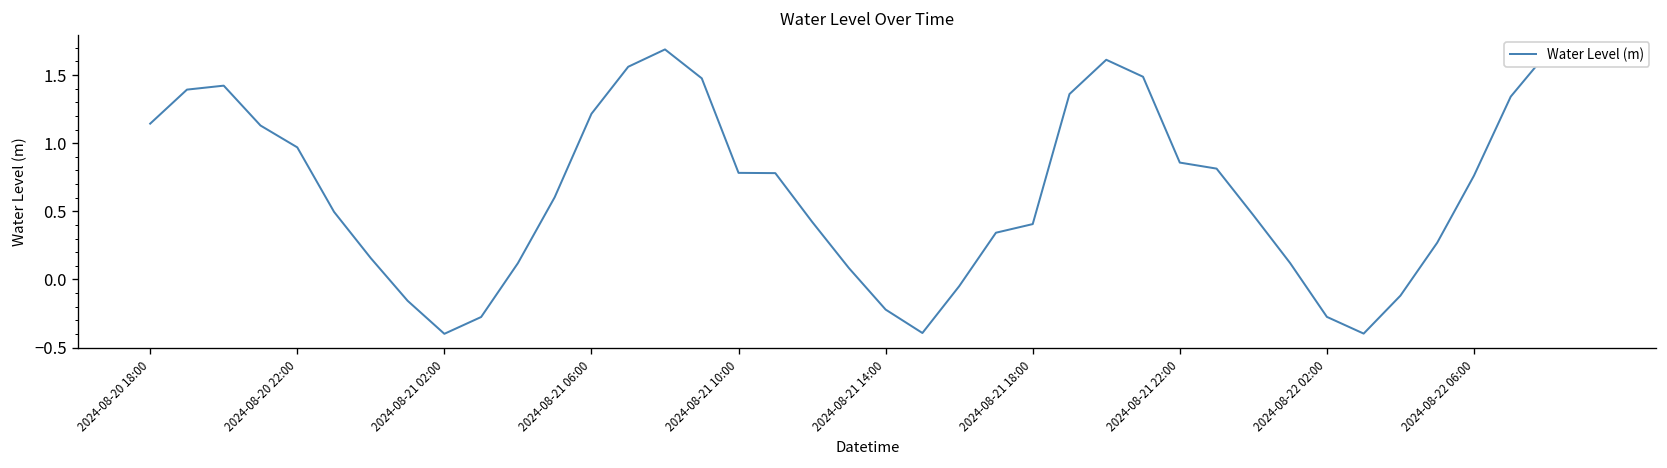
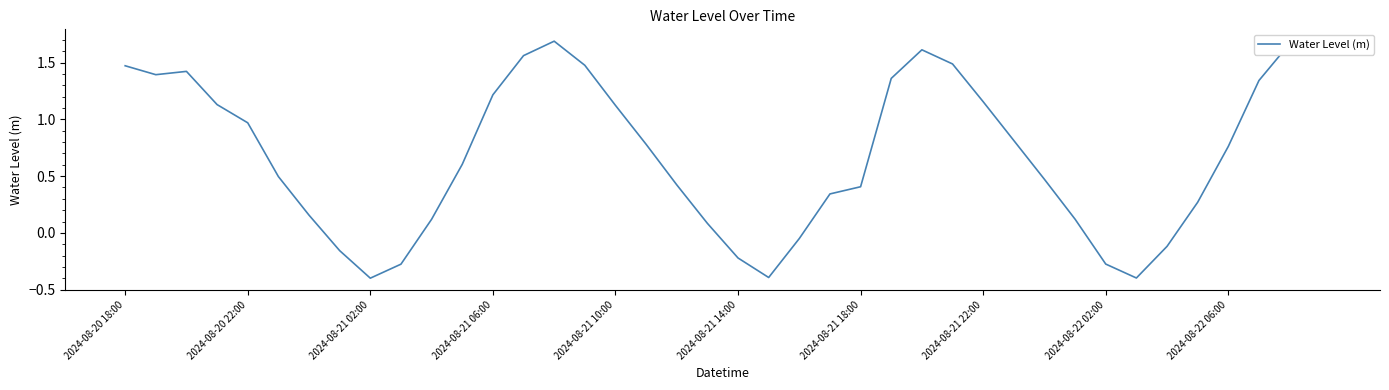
  {
-   "2024-08-20 18:00": 1.14,
+   "2024-08-20 18:00": 1.47,
    "2024-08-20 22:00": 0.97,
    "2024-08-21 02:00": -0.40,
    "2024-08-21 06:00": 1.22,
-   "2024-08-21 10:00": 0.78,
+   "2024-08-21 10:00": 1.12,
    "2024-08-21 14:00": -0.22,
    "2024-08-21 18:00": 0.41,
-   "2024-08-21 22:00": 0.86,
+   "2024-08-21 22:00": 1.16,
    "2024-08-22 02:00": -0.27,
    "2024-08-22 06:00": 0.76
  }
